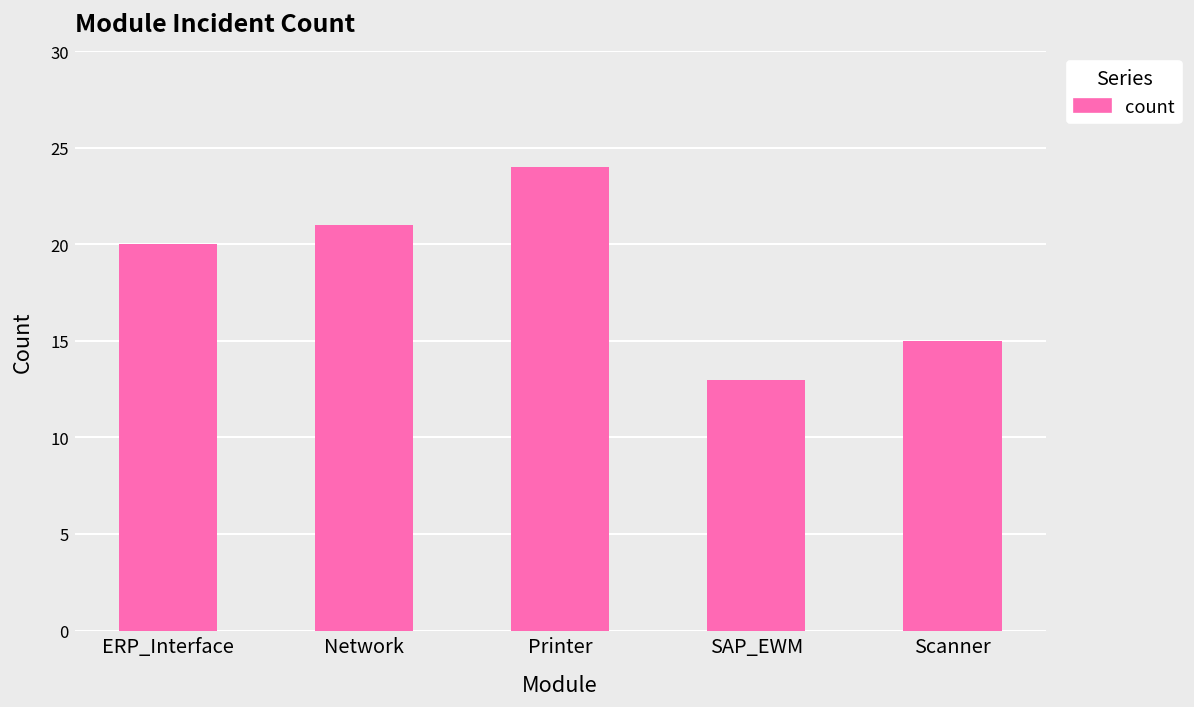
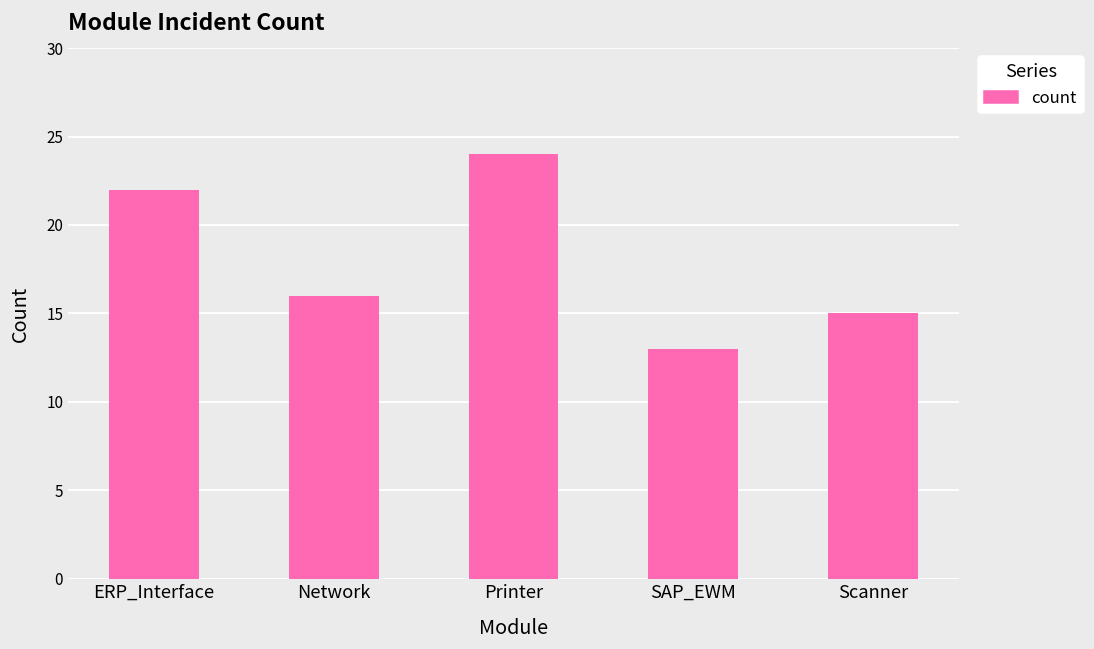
  {
-   "ERP_Interface": 20,
-   "Network": 21,
+   "ERP_Interface": 22,
+   "Network": 16,
    "Printer": 24,
    "SAP_EWM": 13,
    "Scanner": 15
  }
